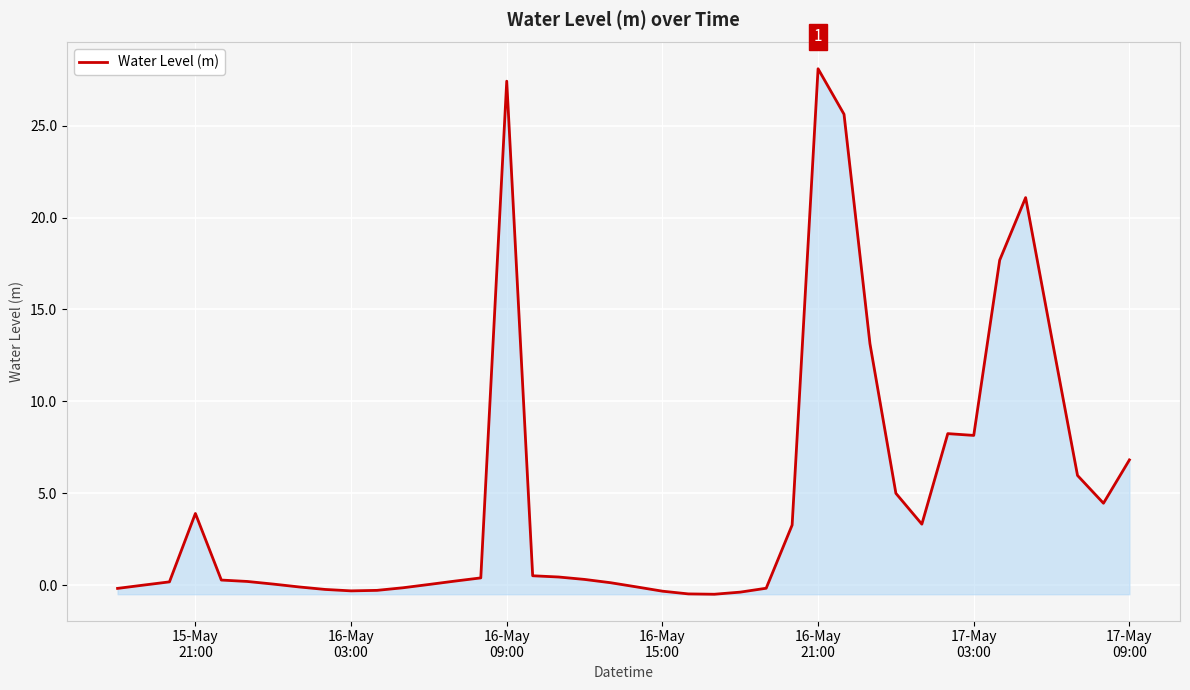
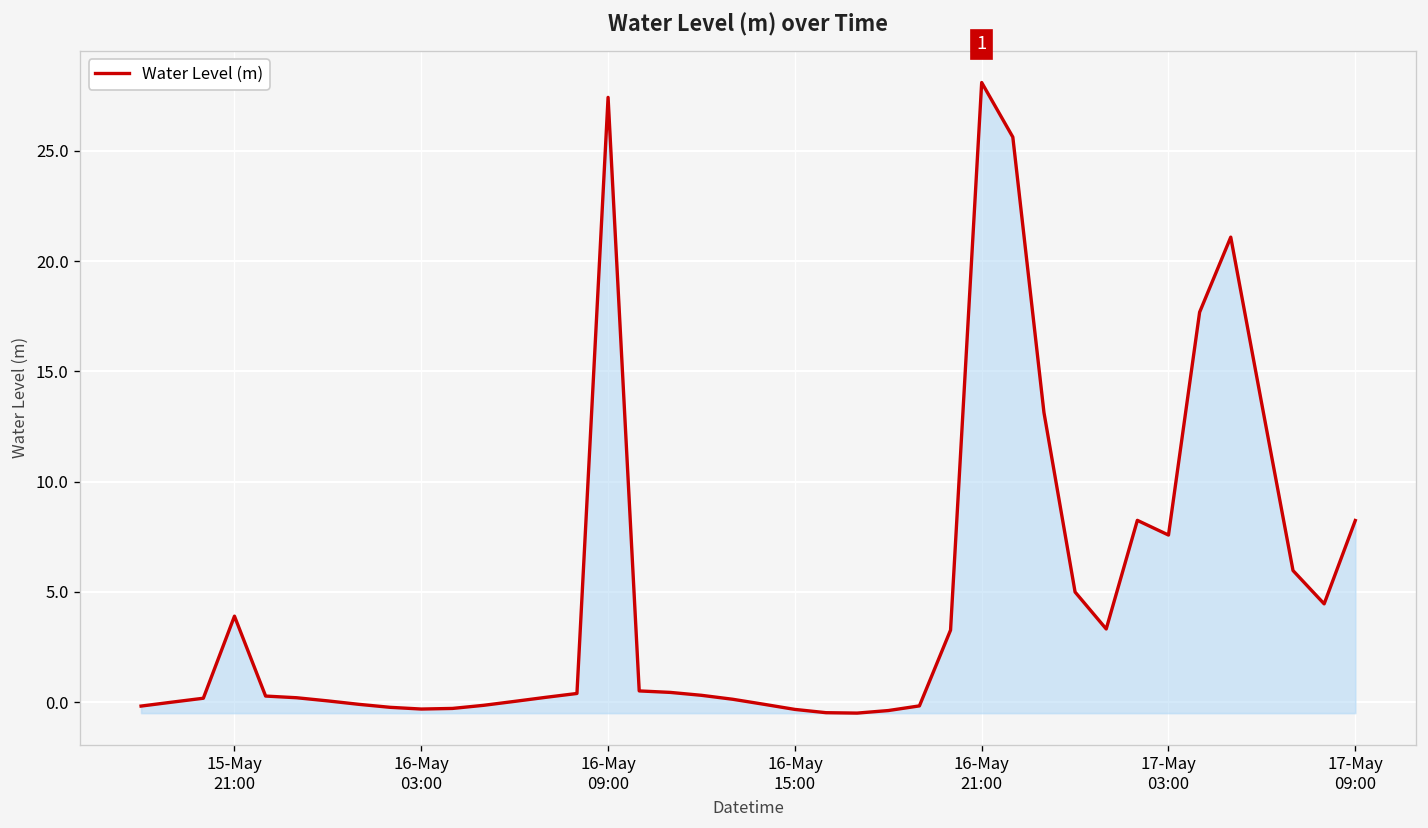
  {
    "15-May 21:00": 3.9,
    "16-May 03:00": -0.3,
    "16-May 09:00": 27.4,
    "16-May 15:00": -0.3,
-   "17-May 03:00": 8.1,
-   "17-May 09:00": 6.8
+   "17-May 03:00": 7.6,
+   "17-May 09:00": 8.2
  }
